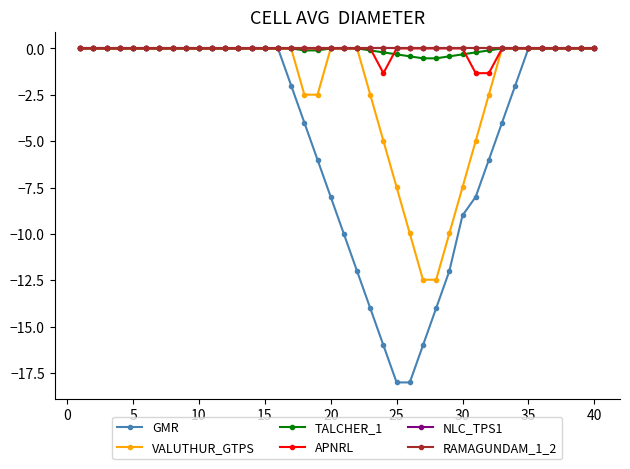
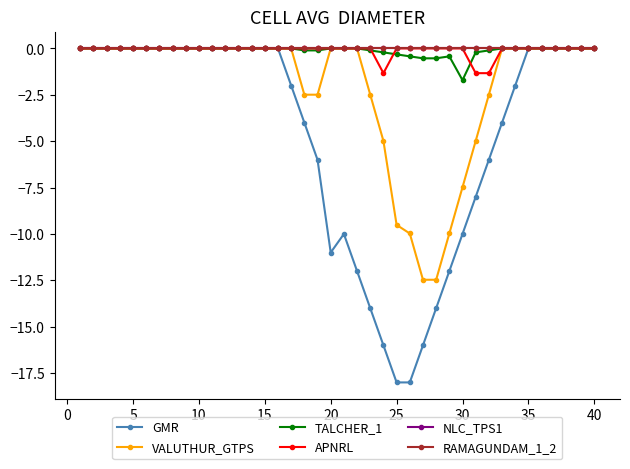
  {
    "GMR": {
-     "20": -8,
+     "20": -11,
      "25": -18,
-     "30": -9
+     "30": -10
    },
    "VALUTHUR_GTPS": {
-     "25": -7.5,
+     "25": -9.5,
      "30": -7.5
    },
    "TALCHER_1": {
      "25": -0.3,
-     "30": -0.3
+     "30": -1.7
    }
  }
